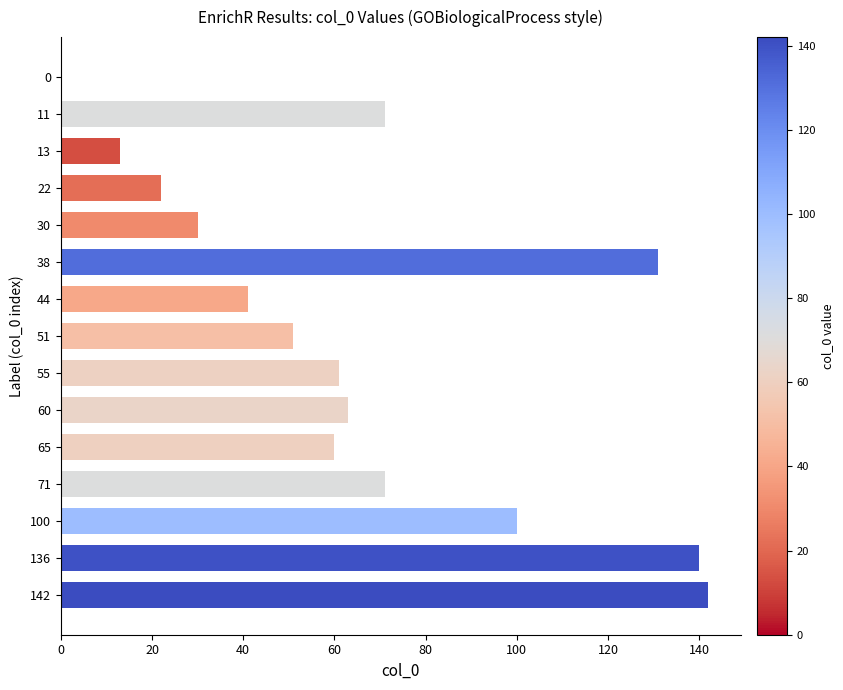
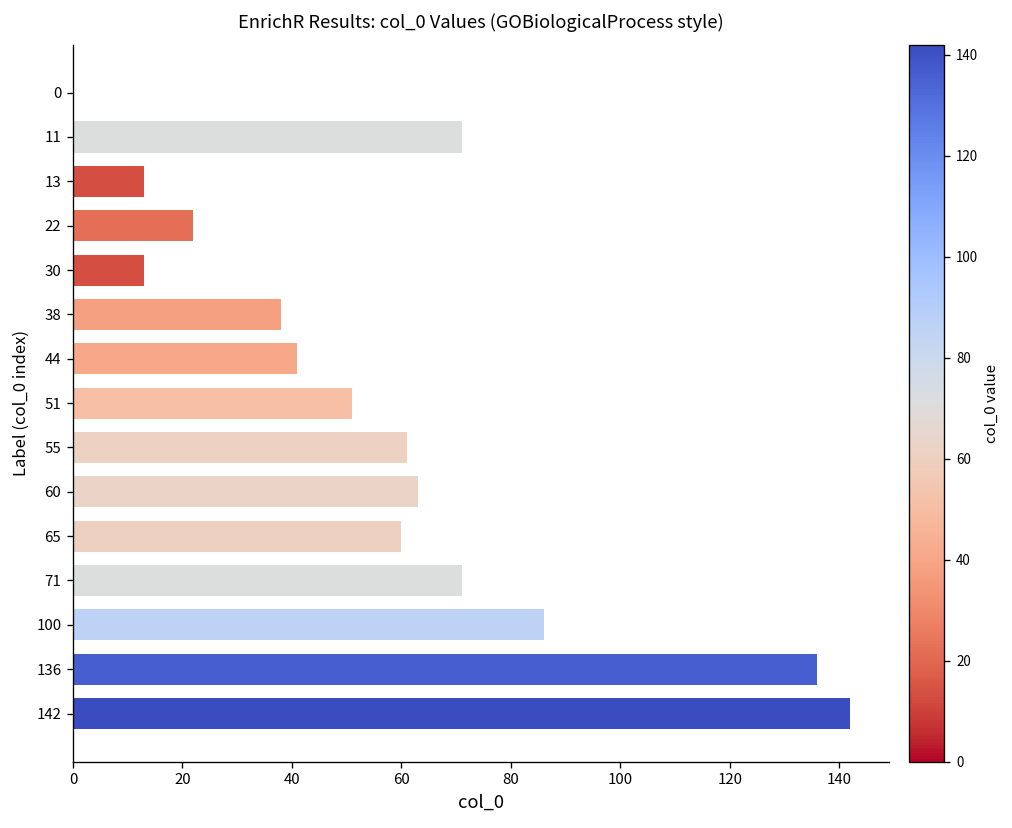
  {
    "0": 0,
    "11": 71,
    "13": 13,
    "22": 22,
-   "30": 30,
-   "38": 131,
+   "30": 13,
+   "38": 38,
    "44": 41,
    "51": 51,
    "55": 61,
    "60": 63,
    "65": 60,
    "71": 71,
-   "100": 100,
-   "136": 140,
+   "100": 86,
+   "136": 136,
    "142": 142
  }
